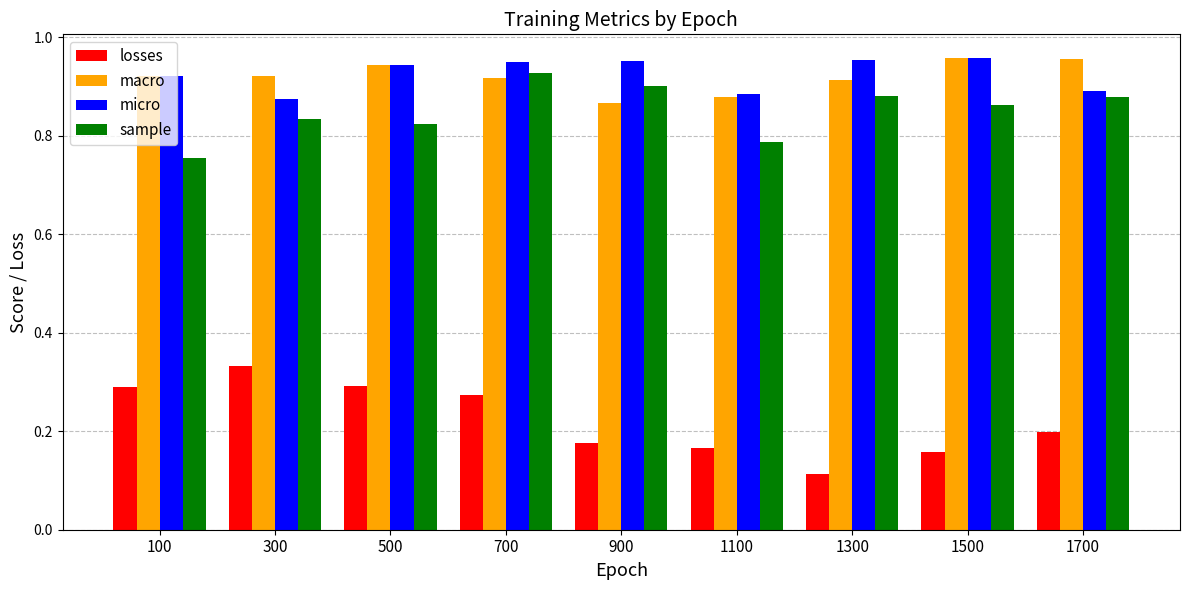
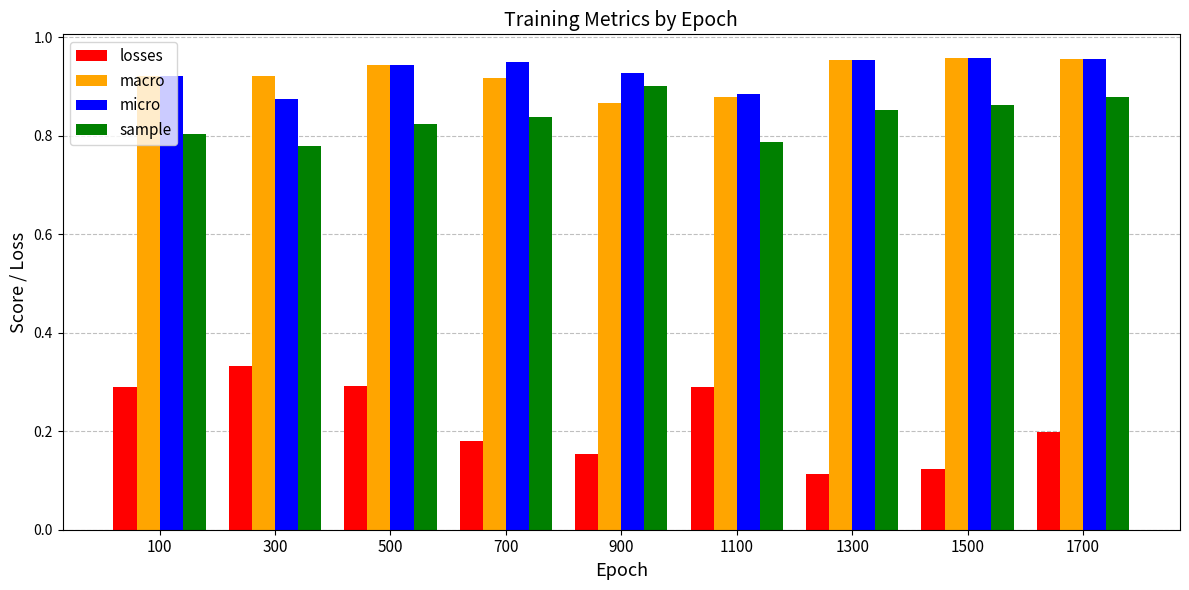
  {
    "losses": {
      "100": 0.29,
      "300": 0.33,
      "500": 0.29,
-     "700": 0.27,
-     "900": 0.18,
-     "1100": 0.17,
+     "700": 0.18,
+     "900": 0.15,
+     "1100": 0.29,
      "1300": 0.11,
-     "1500": 0.16,
+     "1500": 0.12,
      "1700": 0.20
    },
    "macro": {
      "300": 0.92,
      "500": 0.94,
      "700": 0.92,
      "900": 0.87,
      "1100": 0.88,
-     "1300": 0.91,
+     "1300": 0.95,
      "1500": 0.96,
      "1700": 0.96
    },
    "micro": {
      "300": 0.88,
      "500": 0.94,
      "700": 0.95,
-     "900": 0.95,
+     "900": 0.93,
      "1100": 0.88,
      "1300": 0.95,
      "1500": 0.96,
-     "1700": 0.89
+     "1700": 0.96
    },
    "sample": {
-     "100": 0.75,
-     "300": 0.83,
+     "100": 0.80,
+     "300": 0.78,
      "500": 0.82,
-     "700": 0.93,
+     "700": 0.84,
      "900": 0.90,
      "1100": 0.79,
-     "1300": 0.88,
+     "1300": 0.85,
      "1500": 0.86,
      "1700": 0.88
    }
  }
